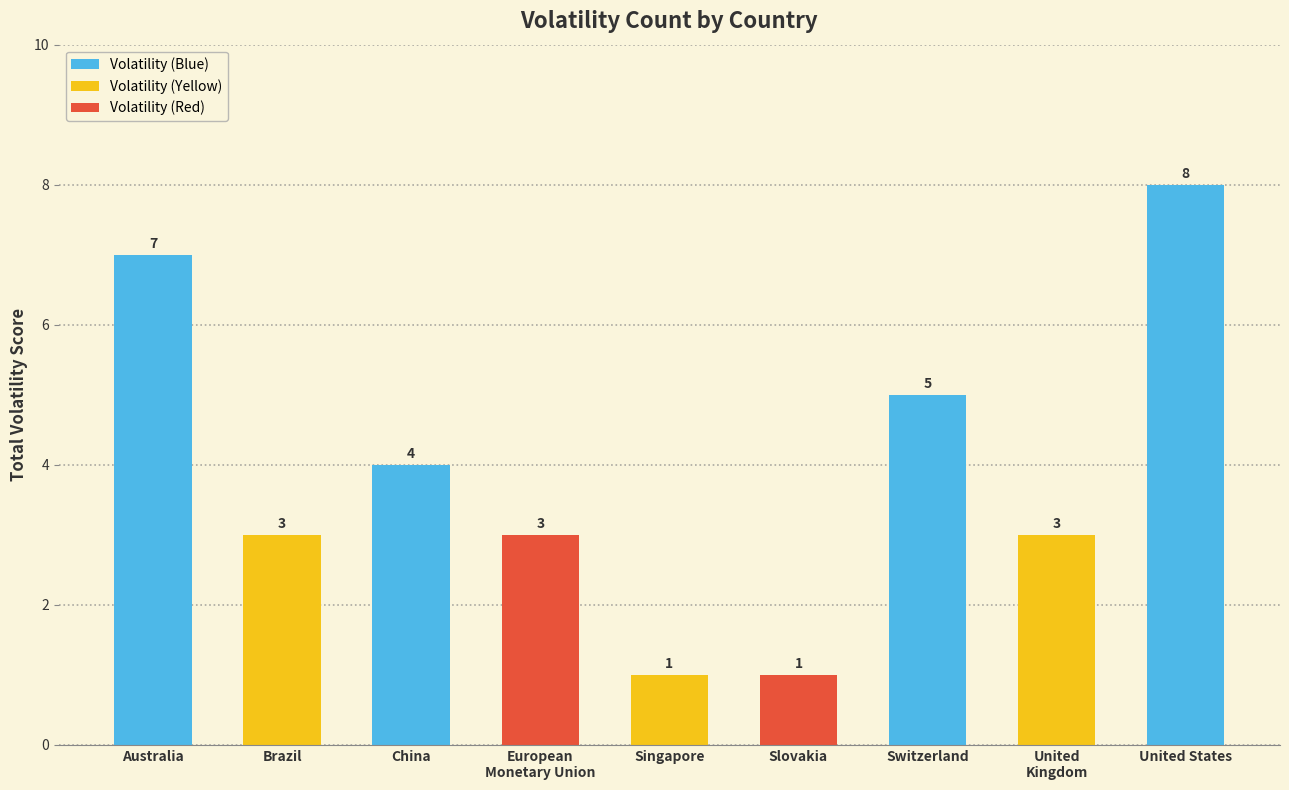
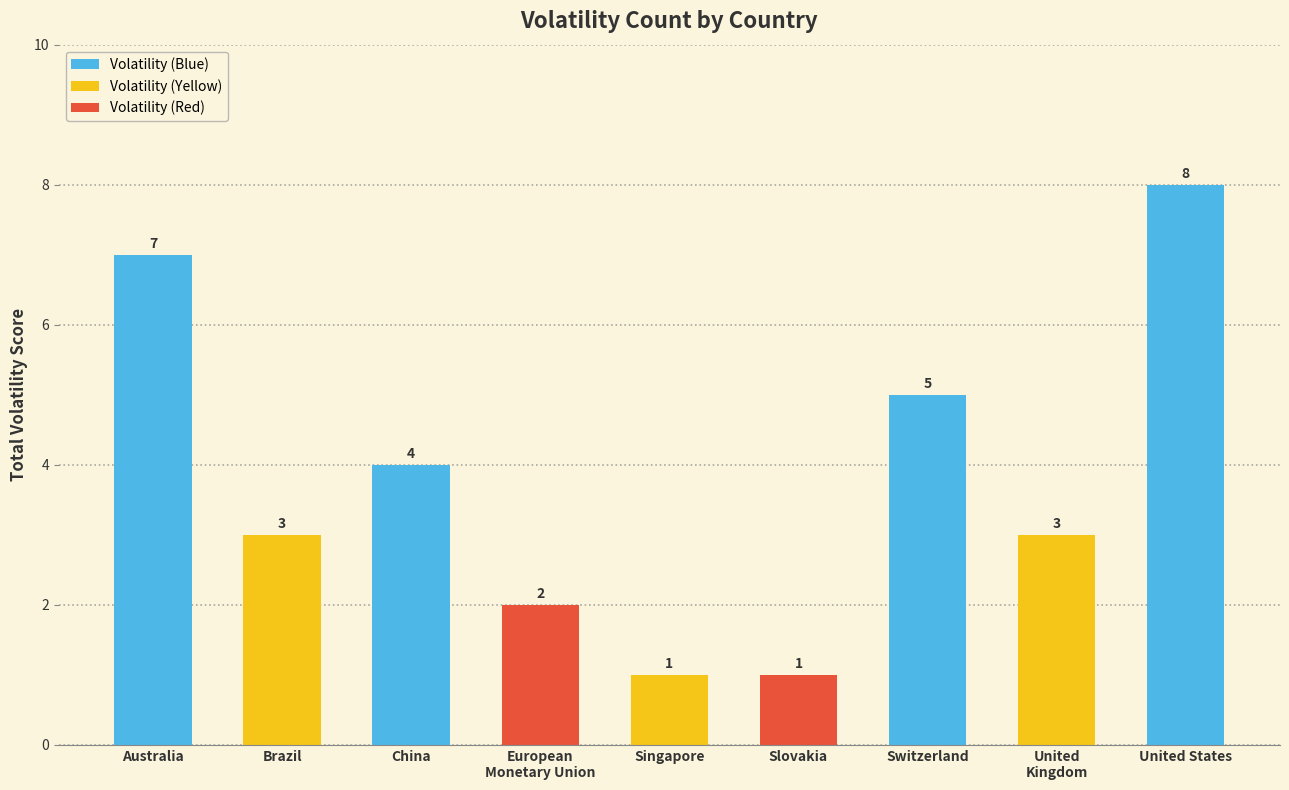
  {
    "Australia": 7,
    "Brazil": 3,
    "China": 4,
-   "European Monetary Union": 3,
+   "European Monetary Union": 2,
    "Singapore": 1,
    "Slovakia": 1,
    "Switzerland": 5,
    "United Kingdom": 3,
    "United States": 8
  }
